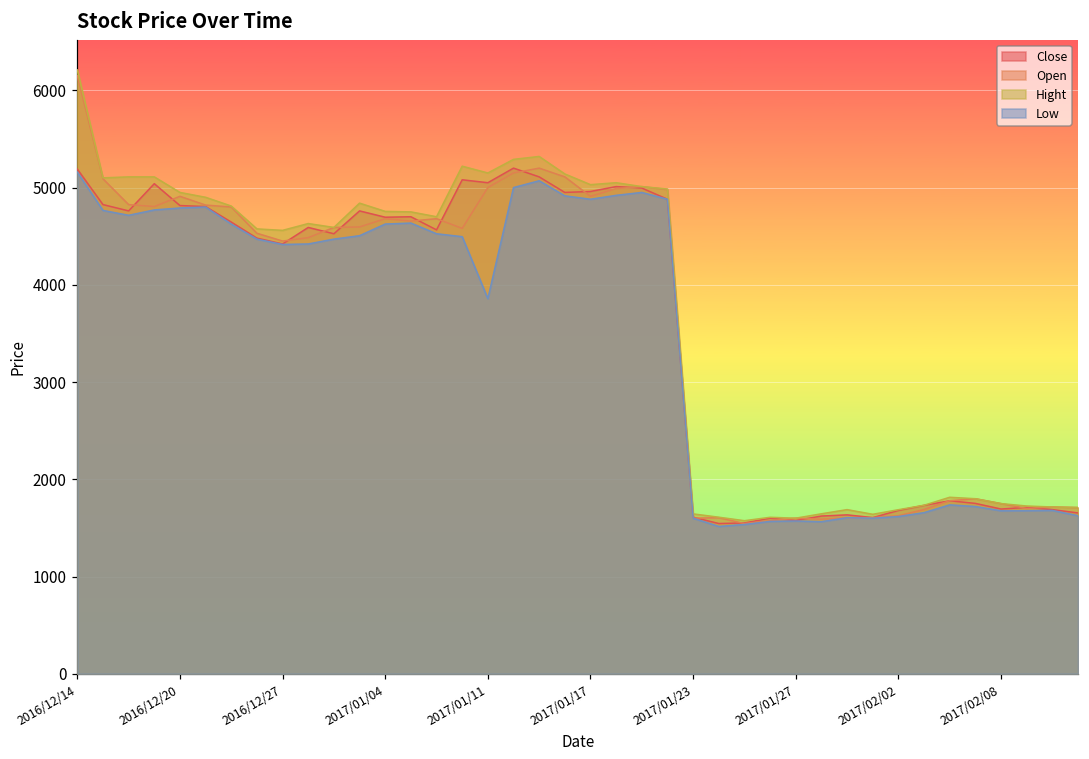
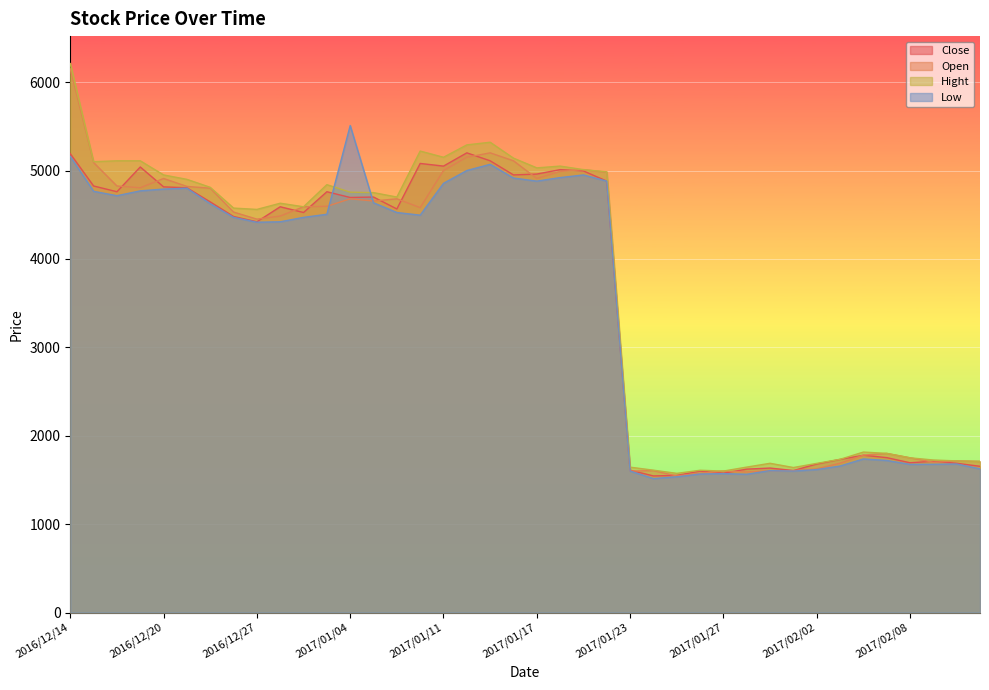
  {
    "Low": {
      "2016/12/14": 5200,
-     "2017/01/04": 4600,
-     "2017/01/11": 3900,
+     "2017/01/04": 5500,
+     "2017/01/11": 4900,
      "2017/01/17": 4900
    }
  }
